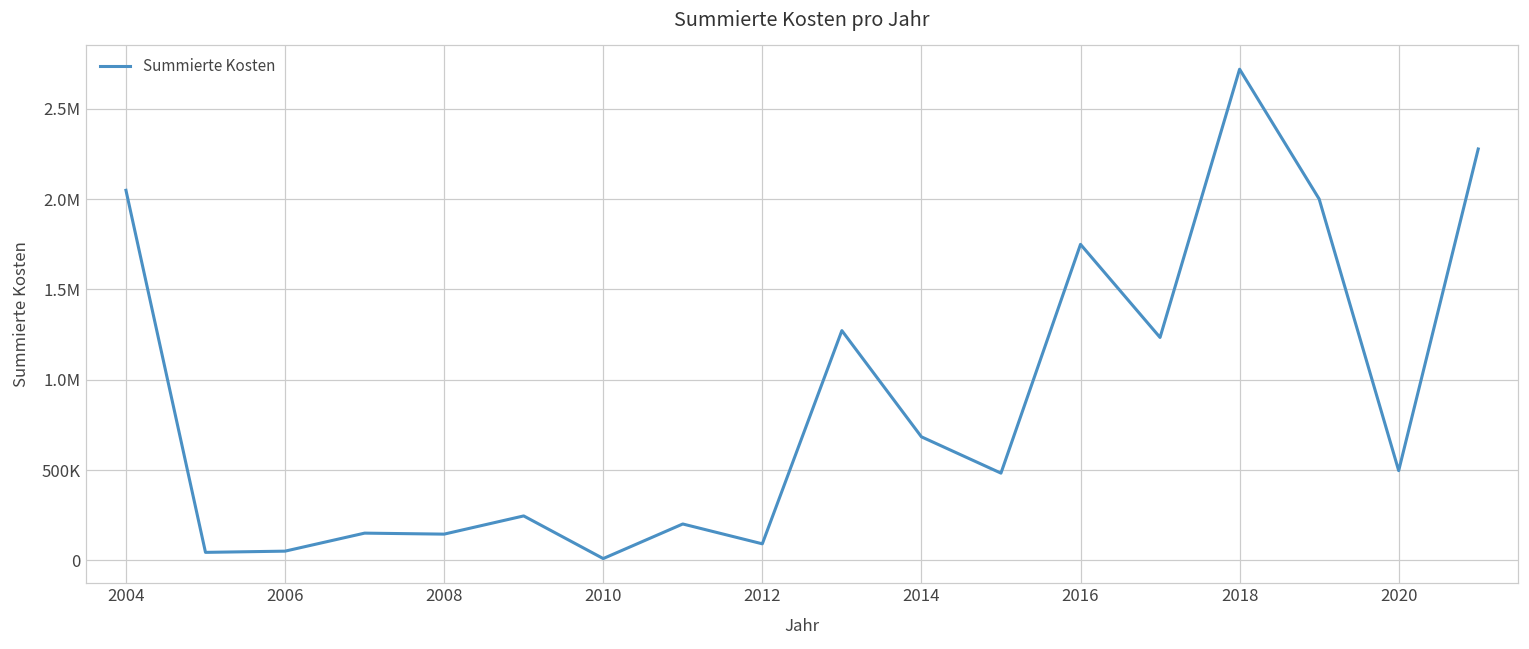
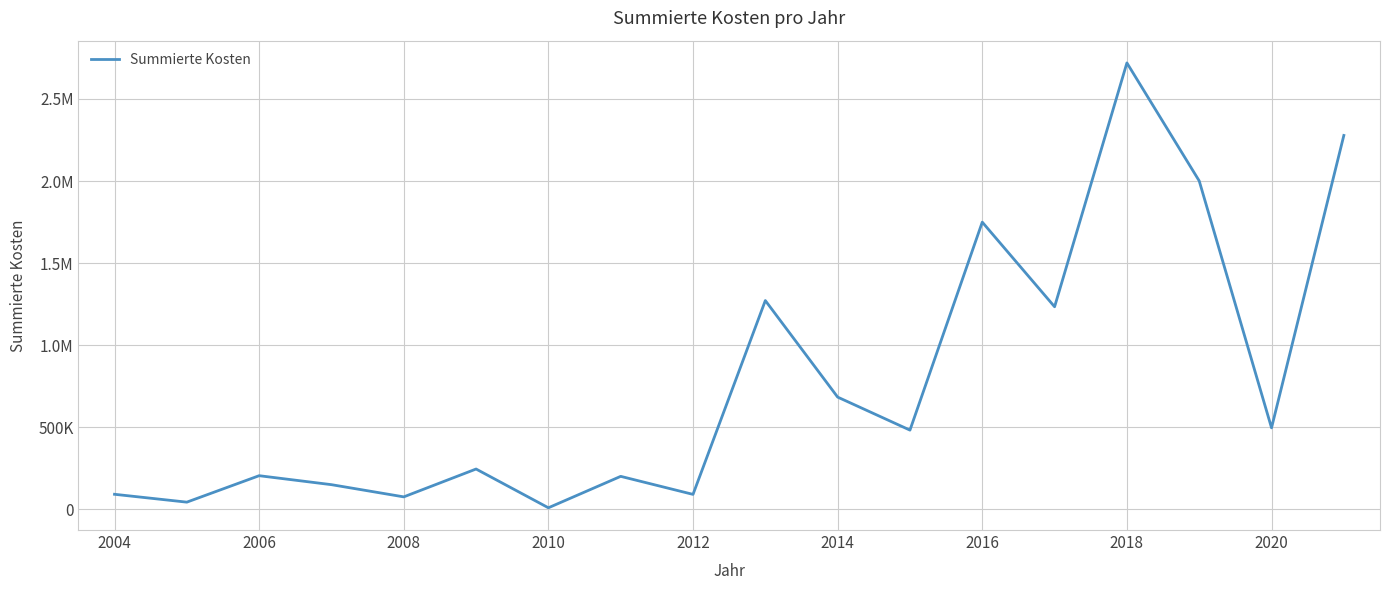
  {
-   "2004": 2050000,
-   "2006": 50000,
-   "2008": 150000,
+   "2004": 90000,
+   "2006": 210000,
+   "2008": 80000,
    "2010": 10000,
    "2012": 90000,
    "2014": 680000,
    "2016": 1750000,
    "2018": 2720000,
    "2020": 500000
  }
